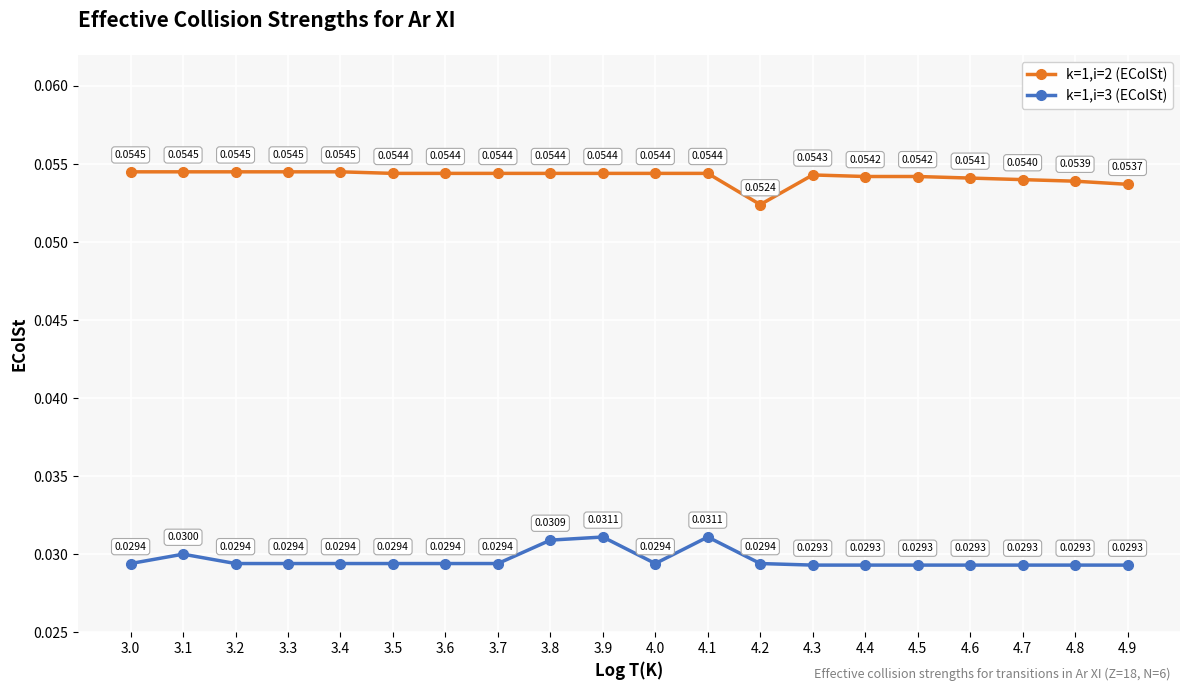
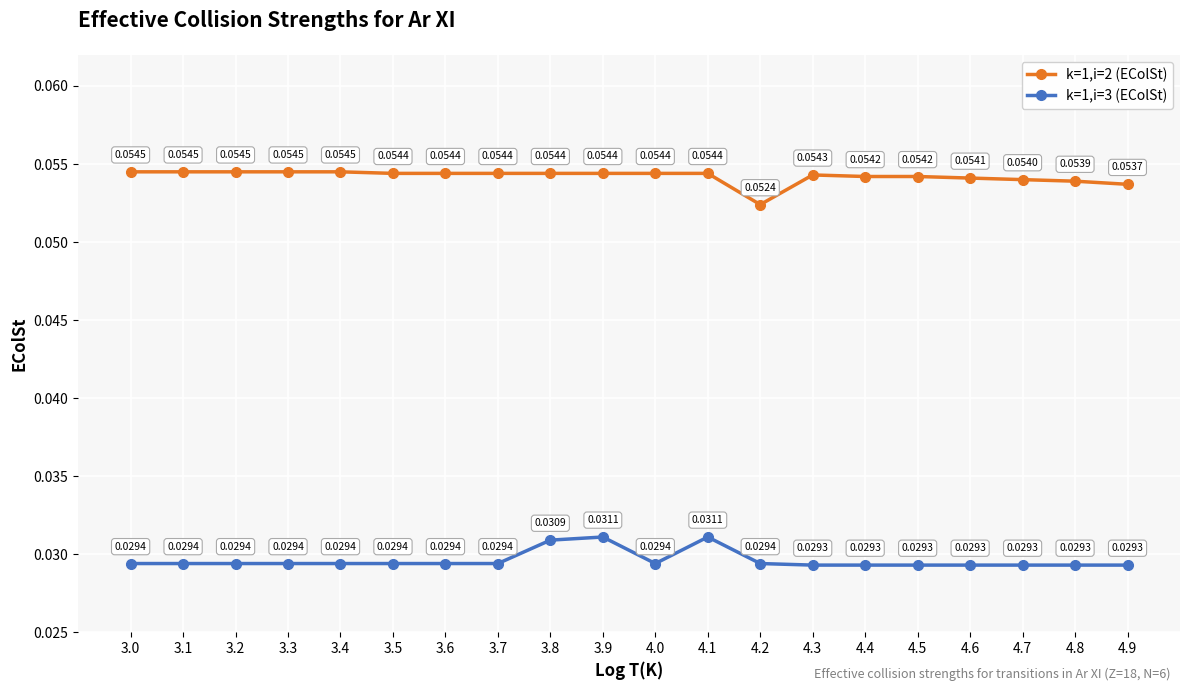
  {
    "k=1,i=3 (EColSt)": {
-     "3.1": 0.0300
+     "3.1": 0.0294
    }
  }
